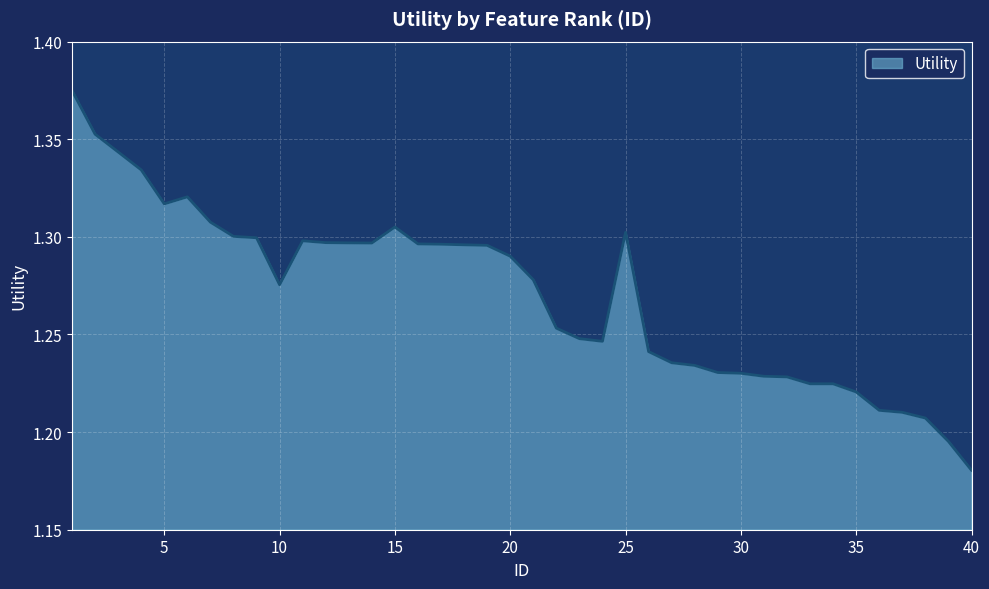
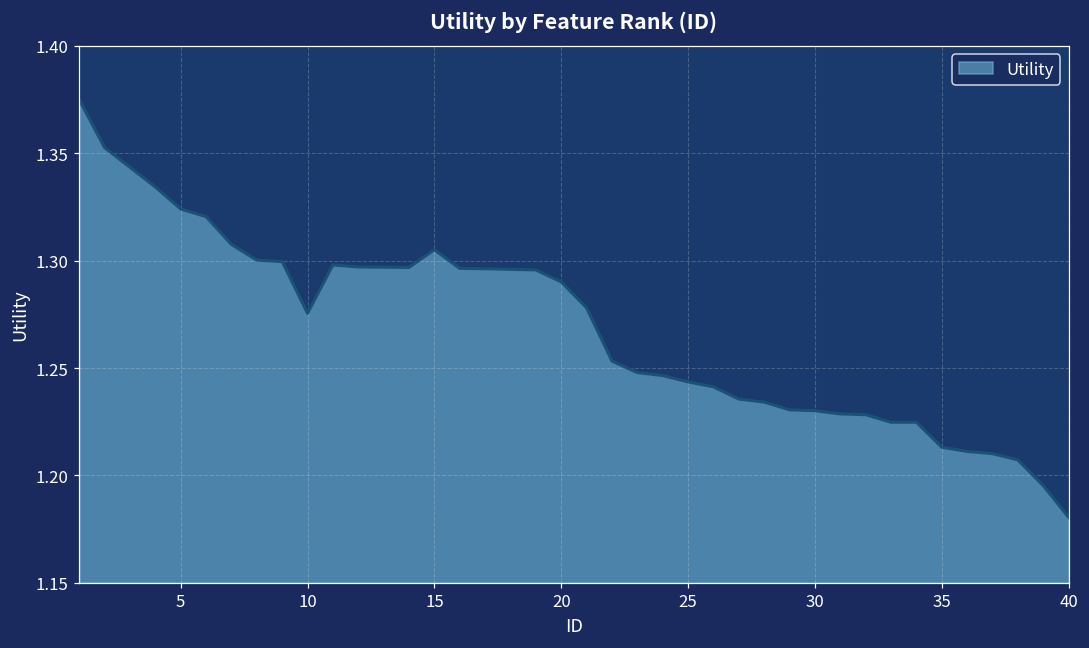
  {
-   "5": 1.317,
+   "5": 1.324,
    "10": 1.275,
    "15": 1.305,
    "20": 1.290,
-   "25": 1.302,
+   "25": 1.244,
    "30": 1.230,
-   "35": 1.221,
+   "35": 1.213,
    "40": 1.180
  }
